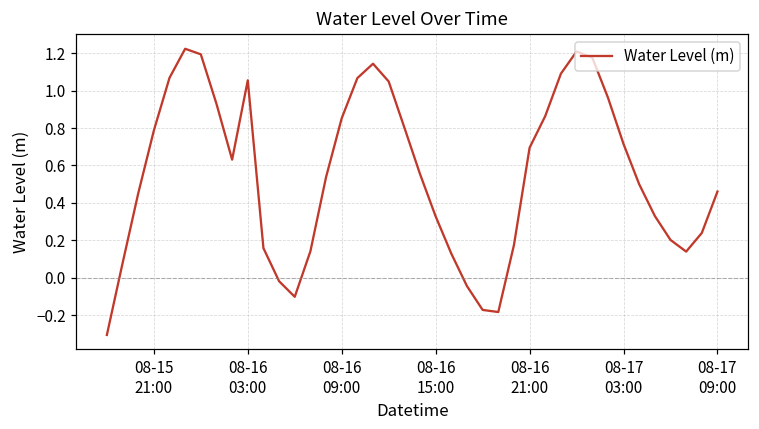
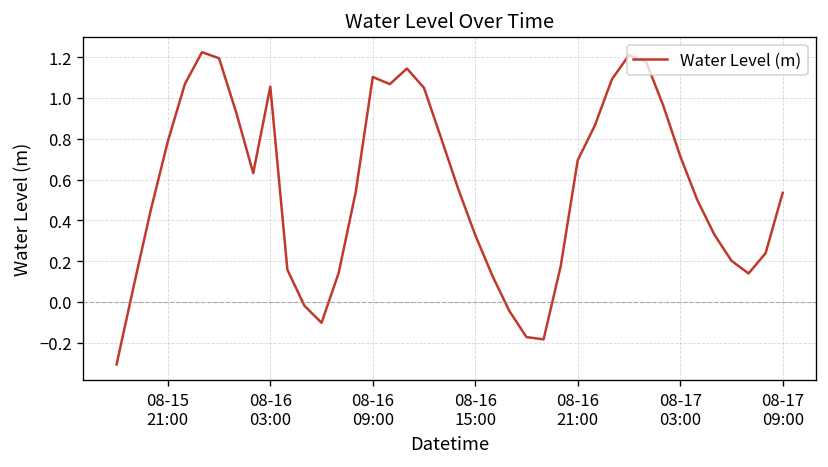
  {
    "08-15 21:00": 0.79,
    "08-16 03:00": 1.06,
-   "08-16 09:00": 0.85,
+   "08-16 09:00": 1.10,
    "08-16 15:00": 0.33,
    "08-16 21:00": 0.69,
    "08-17 03:00": 0.71,
-   "08-17 09:00": 0.46
+   "08-17 09:00": 0.53
  }
